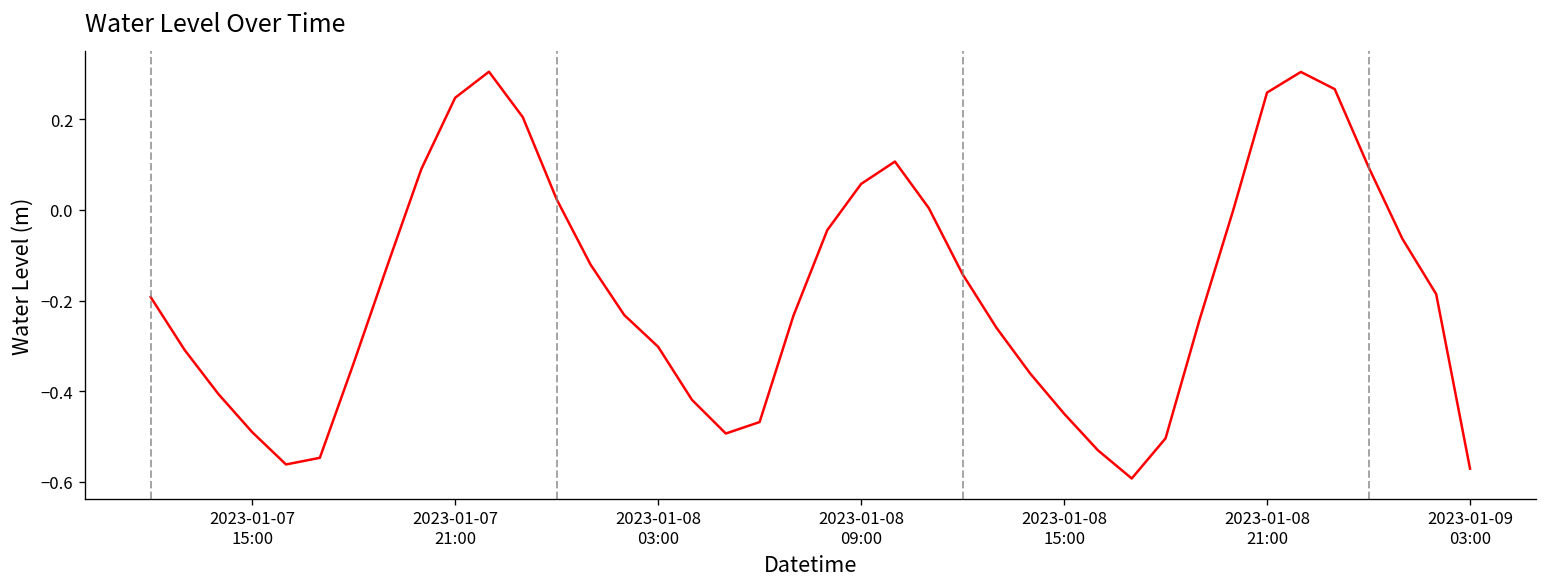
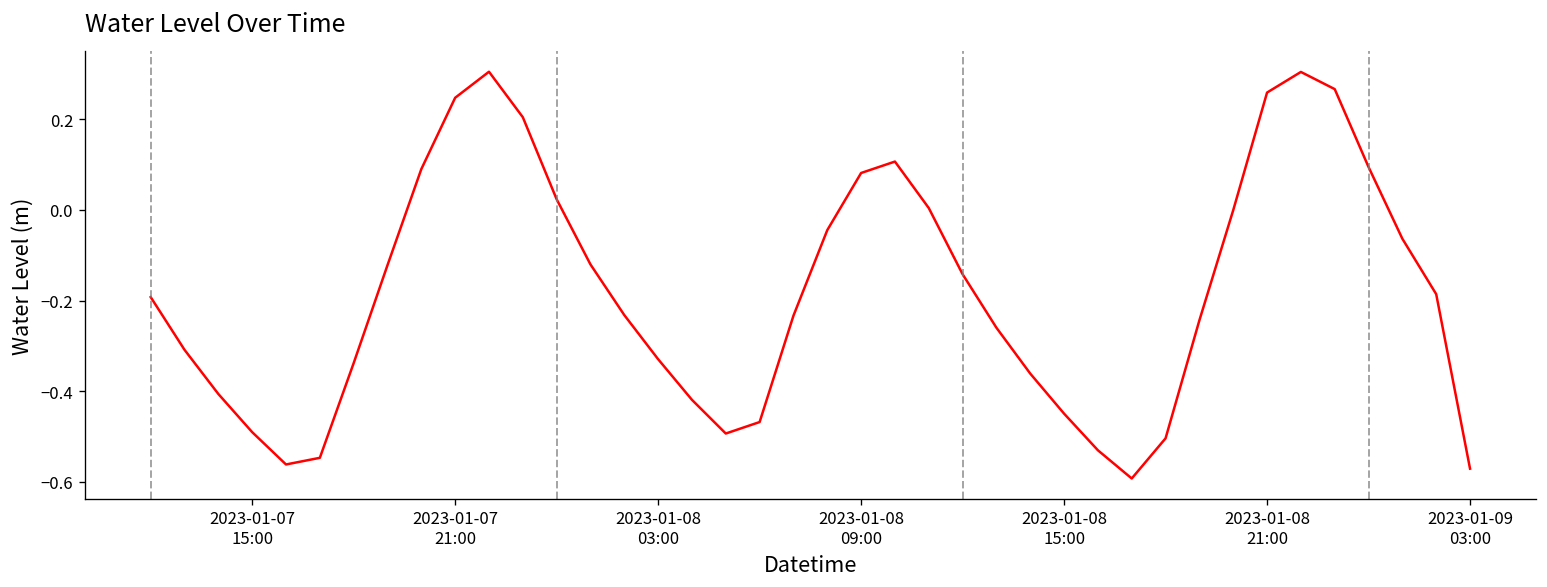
  {
    "2023-01-07 15:00": -0.49,
    "2023-01-07 21:00": 0.25,
-   "2023-01-08 03:00": -0.30,
-   "2023-01-08 09:00": 0.06,
+   "2023-01-08 03:00": -0.33,
+   "2023-01-08 09:00": 0.08,
    "2023-01-08 15:00": -0.45,
    "2023-01-08 21:00": 0.26,
    "2023-01-09 03:00": -0.57
  }
